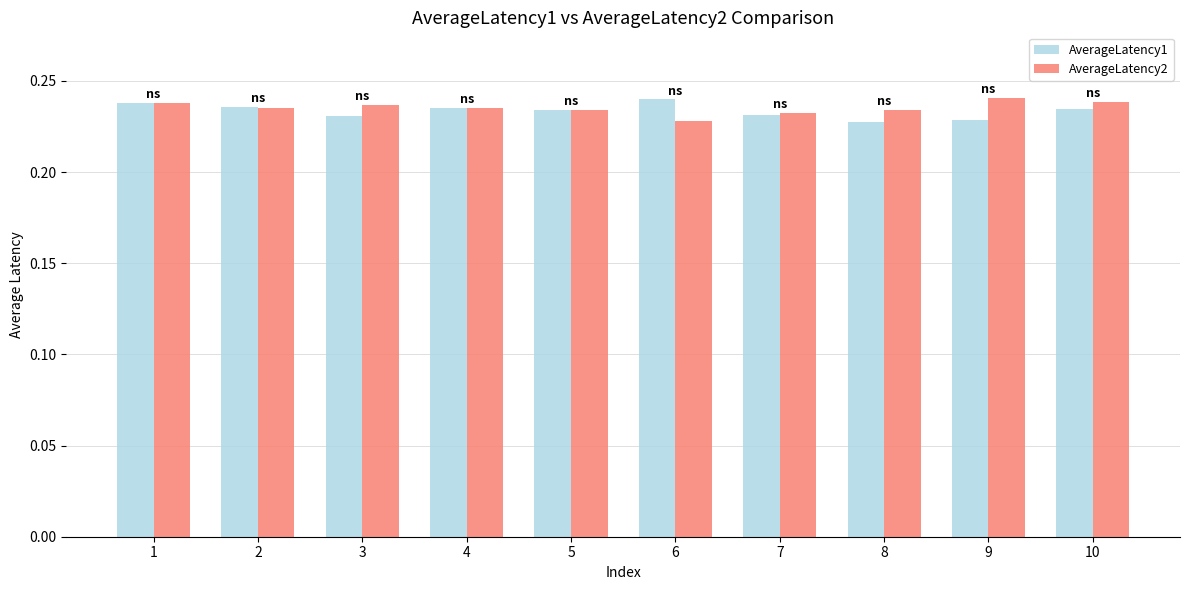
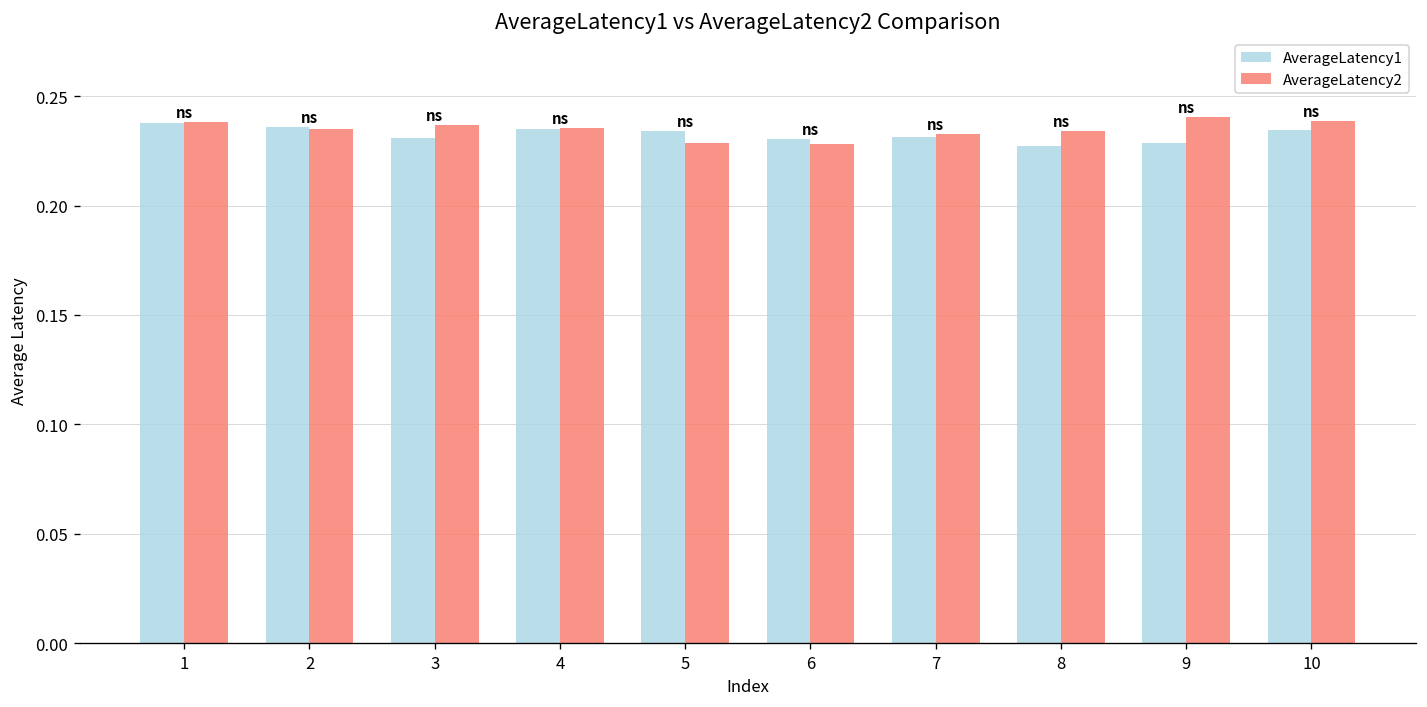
  {
    "AverageLatency1": {
      "1": 0.238,
      "2": 0.236,
      "3": 0.231,
      "4": 0.235,
      "5": 0.234,
-     "6": 0.240,
+     "6": 0.230,
      "7": 0.232,
      "8": 0.227,
      "9": 0.229,
      "10": 0.234
    },
    "AverageLatency2": {
      "1": 0.238,
      "2": 0.235,
      "3": 0.237,
      "4": 0.235,
-     "5": 0.234,
+     "5": 0.229,
      "6": 0.228,
      "7": 0.233,
      "8": 0.234,
      "9": 0.241,
      "10": 0.239
    }
  }
